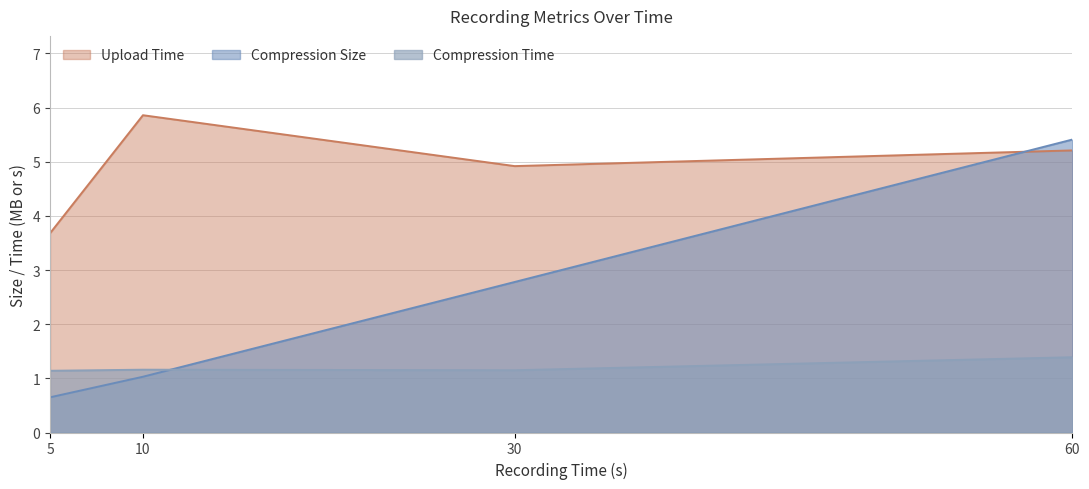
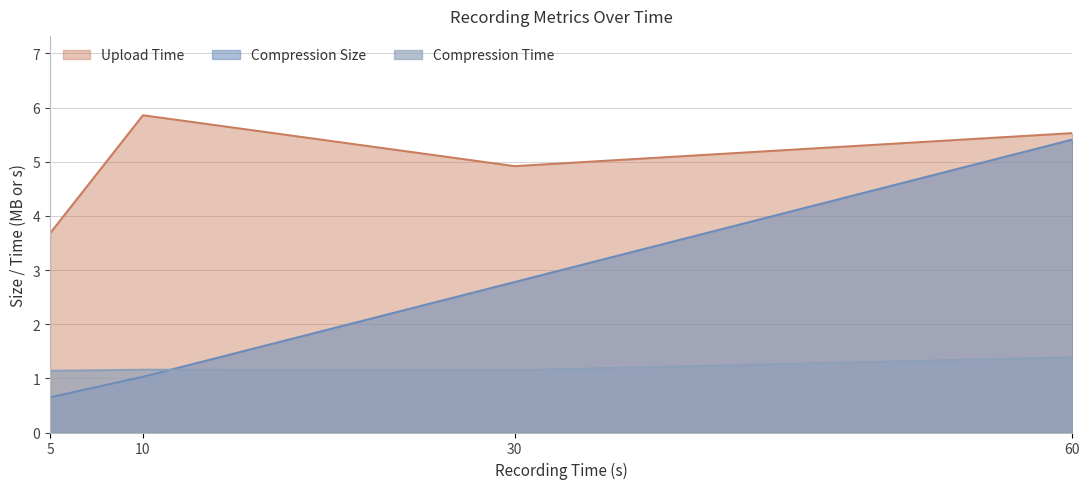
  {
    "Upload Time": {
      "5": 3.7,
      "10": 5.9,
      "30": 4.9,
-     "60": 5.2
+     "60": 5.5
    }
  }
